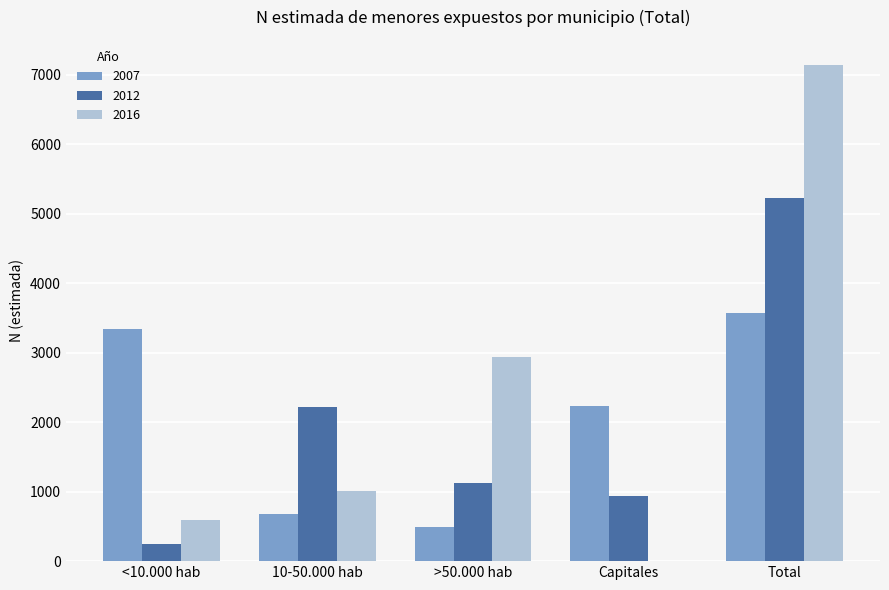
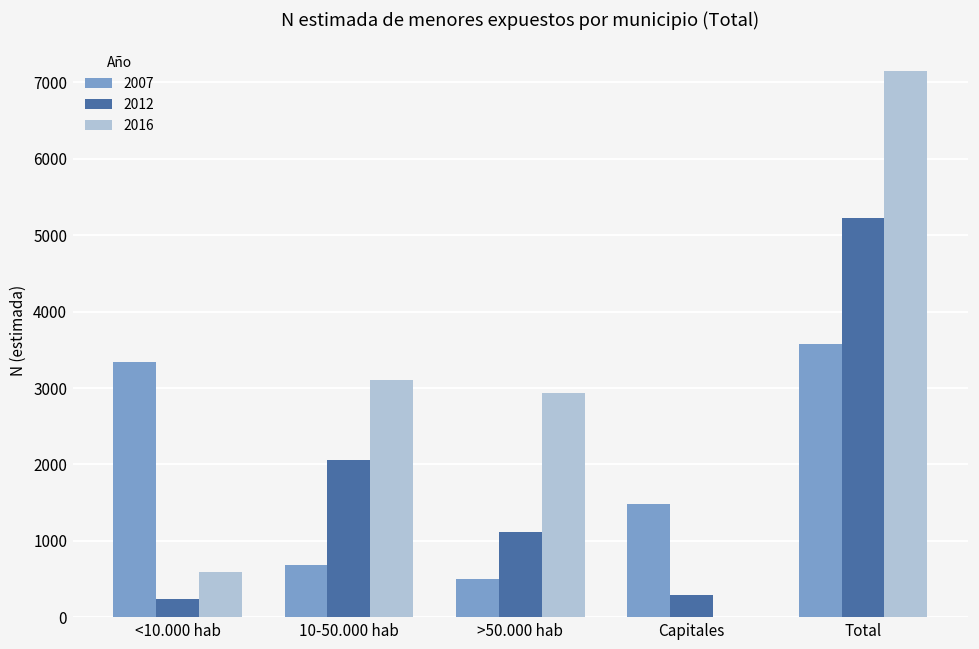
  {
    "2007": {
      "<10.000 hab": 3300,
      "10-50.000 hab": 700,
      ">50.000 hab": 500,
-     "Capitales": 2200,
+     "Capitales": 1500,
      "Total": 3600
    },
    "2012": {
      "<10.000 hab": 200,
-     "10-50.000 hab": 2200,
+     "10-50.000 hab": 2100,
      ">50.000 hab": 1100,
-     "Capitales": 900,
+     "Capitales": 300,
      "Total": 5200
    },
    "2016": {
      "<10.000 hab": 600,
-     "10-50.000 hab": 1000,
+     "10-50.000 hab": 3100,
      ">50.000 hab": 2900,
      "Capitales": 0,
      "Total": 7100
    }
  }
